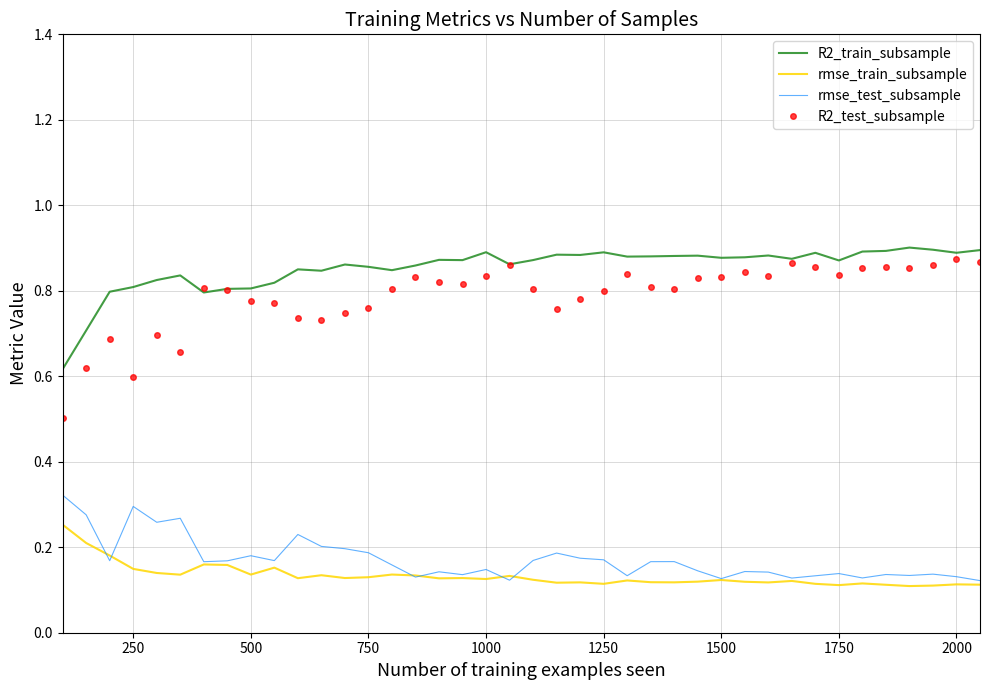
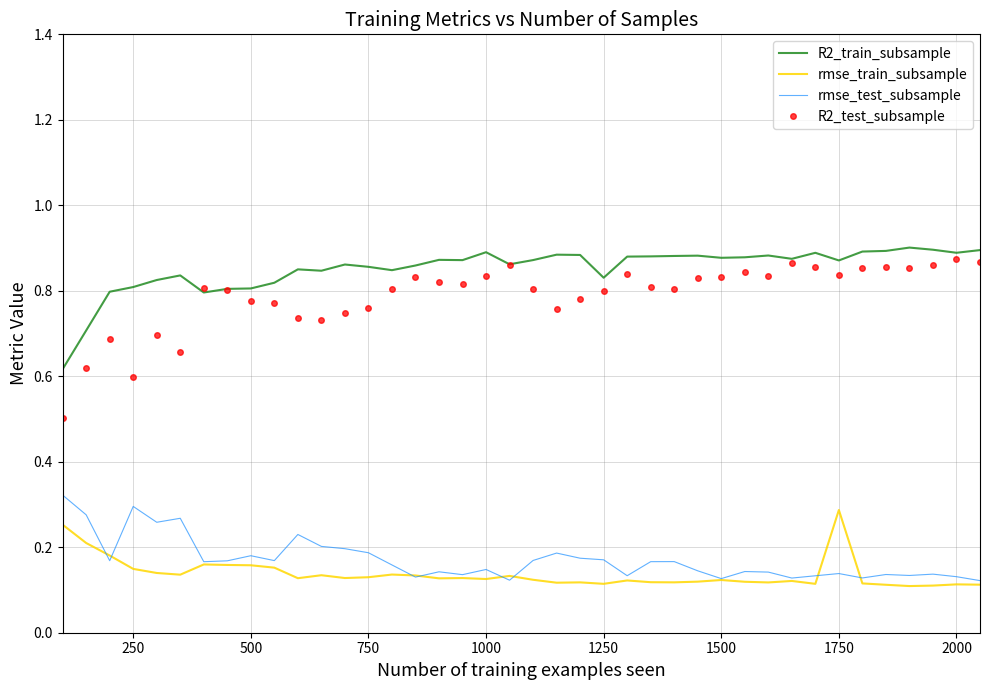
  {
    "R2_train_subsample": {
      "250": 0.81,
      "500": 0.81,
      "750": 0.86,
      "1000": 0.89,
-     "1250": 0.89,
+     "1250": 0.83,
      "1500": 0.88,
      "1750": 0.87,
      "2000": 0.89
    },
    "rmse_train_subsample": {
      "250": 0.15,
-     "500": 0.14,
+     "500": 0.16,
      "750": 0.13,
      "1000": 0.13,
      "1250": 0.11,
-     "1750": 0.11,
+     "1750": 0.29,
      "2000": 0.11
    },
    "rmse_test_subsample": {
      "250": 0.30,
      "500": 0.18,
      "750": 0.19,
      "1000": 0.15,
      "1250": 0.17,
      "1750": 0.14,
      "2000": 0.13
    },
    "R2_test_subsample": {
      "250": 0.60,
      "500": 0.78,
      "750": 0.76,
      "1000": 0.83,
      "1250": 0.80,
      "1500": 0.83,
      "1750": 0.84,
      "2000": 0.87
    }
  }
